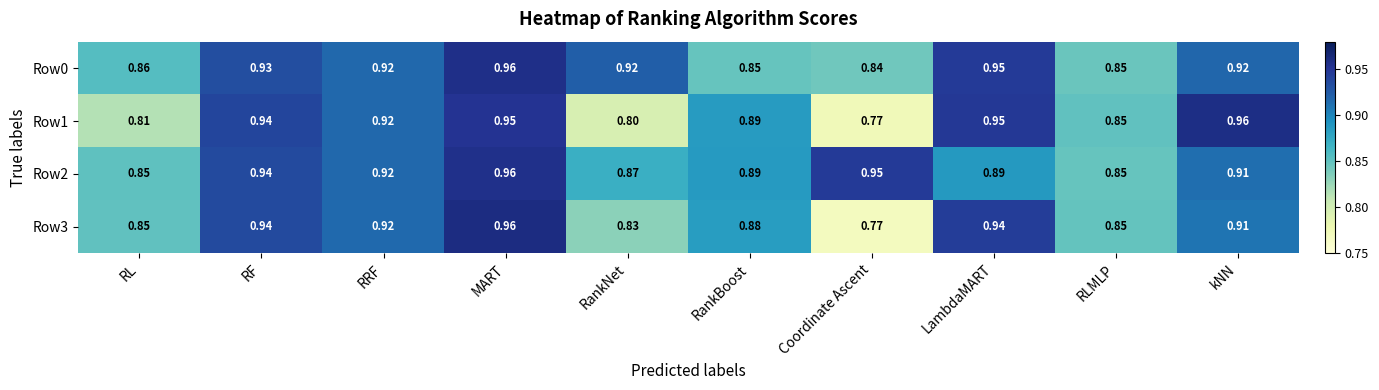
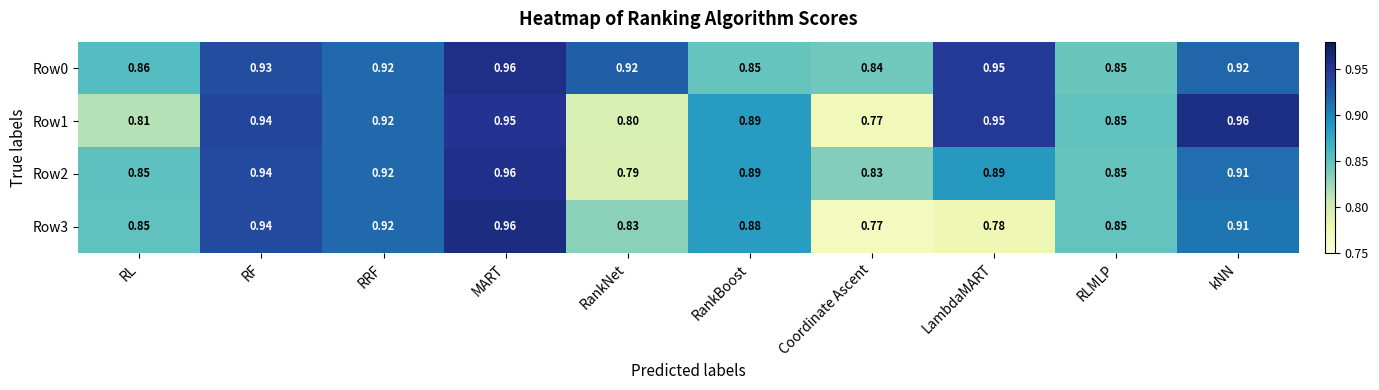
  {
    "Row0": {
      "RL": 0.86,
      "RF": 0.93,
      "RRF": 0.92,
      "MART": 0.96,
      "RankNet": 0.92,
      "RankBoost": 0.85,
      "Coordinate Ascent": 0.84,
      "LambdaMART": 0.95,
      "RLMLP": 0.85,
      "kNN": 0.92
    },
    "Row1": {
      "RL": 0.81,
      "RF": 0.94,
      "RRF": 0.92,
      "MART": 0.95,
      "RankNet": 0.80,
      "RankBoost": 0.89,
      "Coordinate Ascent": 0.77,
      "LambdaMART": 0.95,
      "RLMLP": 0.85,
      "kNN": 0.96
    },
    "Row2": {
      "RL": 0.85,
      "RF": 0.94,
      "RRF": 0.92,
      "MART": 0.96,
-     "RankNet": 0.87,
+     "RankNet": 0.79,
      "RankBoost": 0.89,
-     "Coordinate Ascent": 0.95,
+     "Coordinate Ascent": 0.83,
      "LambdaMART": 0.89,
      "RLMLP": 0.85,
      "kNN": 0.91
    },
    "Row3": {
      "RL": 0.85,
      "RF": 0.94,
      "RRF": 0.92,
      "MART": 0.96,
      "RankNet": 0.83,
      "RankBoost": 0.88,
      "Coordinate Ascent": 0.77,
-     "LambdaMART": 0.94,
+     "LambdaMART": 0.78,
      "RLMLP": 0.85,
      "kNN": 0.91
    }
  }
